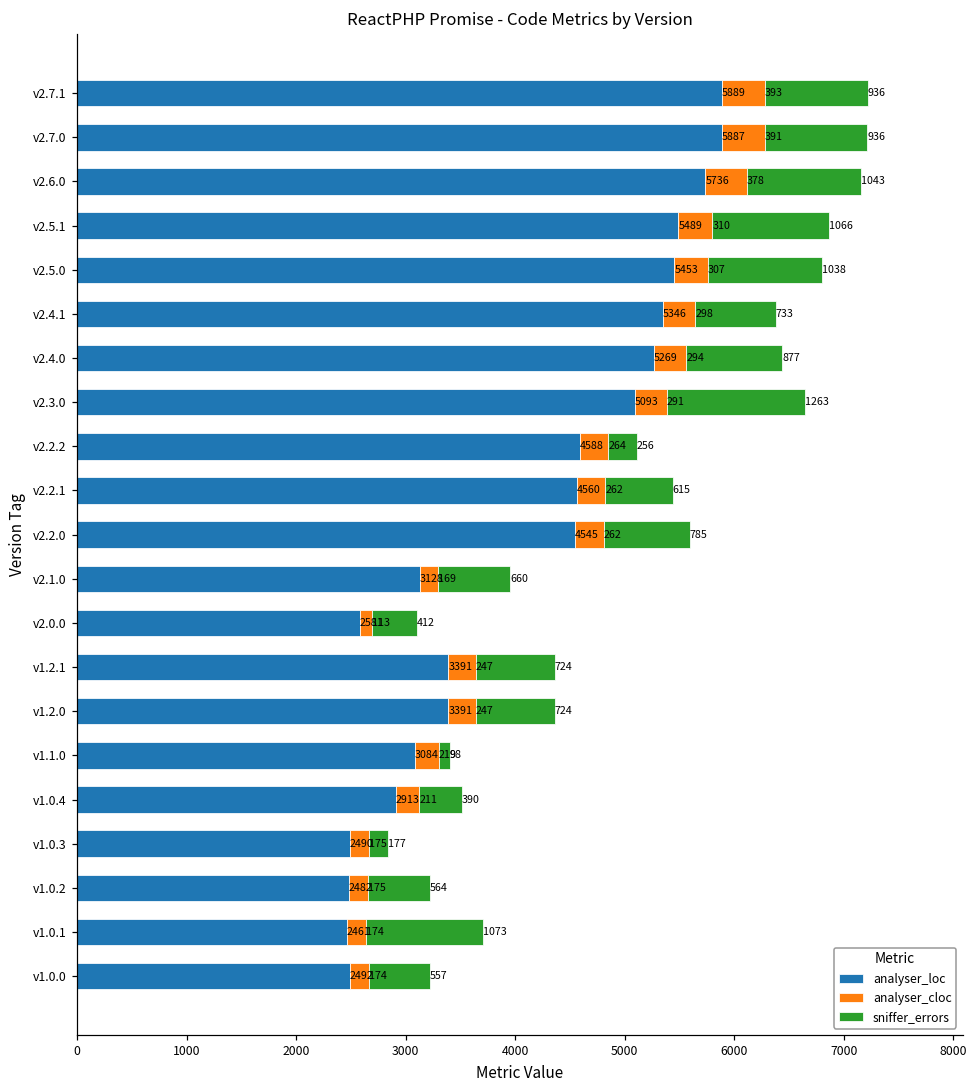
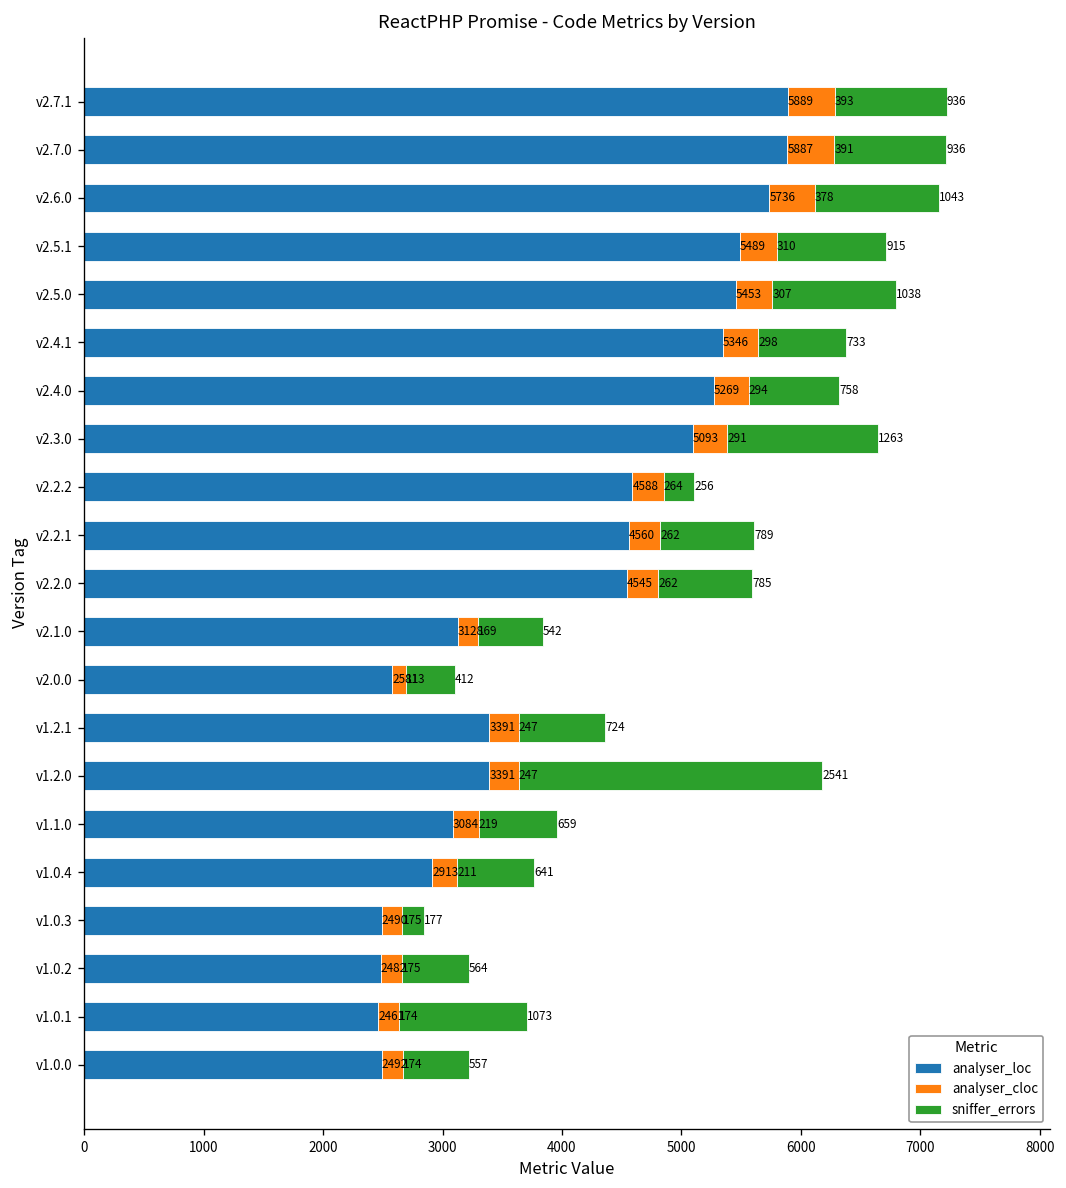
  {
    "analyser_loc": {
      "v2.7.1": 5889,
      "v2.7.0": 5887,
      "v2.6.0": 5736,
      "v2.5.1": 5489,
      "v2.5.0": 5453,
      "v2.4.1": 5346,
      "v2.4.0": 5269,
      "v2.3.0": 5093,
      "v2.2.2": 4588,
      "v2.2.1": 4560,
      "v2.2.0": 4545,
      "v1.2.1": 3391,
      "v1.2.0": 3391,
      "v1.1.0": 3084,
      "v1.0.4": 2913
    },
    "analyser_cloc": {
      "v2.7.1": 393,
      "v2.7.0": 391,
      "v2.6.0": 378,
      "v2.5.1": 310,
      "v2.5.0": 307,
      "v2.4.1": 298,
      "v2.4.0": 294,
      "v2.3.0": 291,
      "v2.2.2": 264,
      "v2.2.1": 262,
      "v2.2.0": 262,
      "v1.2.1": 247,
      "v1.2.0": 247,
      "v1.0.4": 211
    },
    "sniffer_errors": {
      "v2.7.1": 936,
      "v2.7.0": 936,
      "v2.6.0": 1043,
-     "v2.5.1": 1066,
+     "v2.5.1": 915,
      "v2.5.0": 1038,
      "v2.4.1": 733,
-     "v2.4.0": 877,
+     "v2.4.0": 758,
      "v2.3.0": 1263,
      "v2.2.2": 256,
-     "v2.2.1": 615,
+     "v2.2.1": 789,
      "v2.2.0": 785,
-     "v2.1.0": 660,
+     "v2.1.0": 542,
      "v2.0.0": 412,
      "v1.2.1": 724,
-     "v1.2.0": 724,
-     "v1.1.0": 98,
-     "v1.0.4": 390,
+     "v1.2.0": 2541,
+     "v1.1.0": 659,
+     "v1.0.4": 641,
      "v1.0.3": 177,
      "v1.0.2": 564,
      "v1.0.1": 1073,
      "v1.0.0": 557
    }
  }
